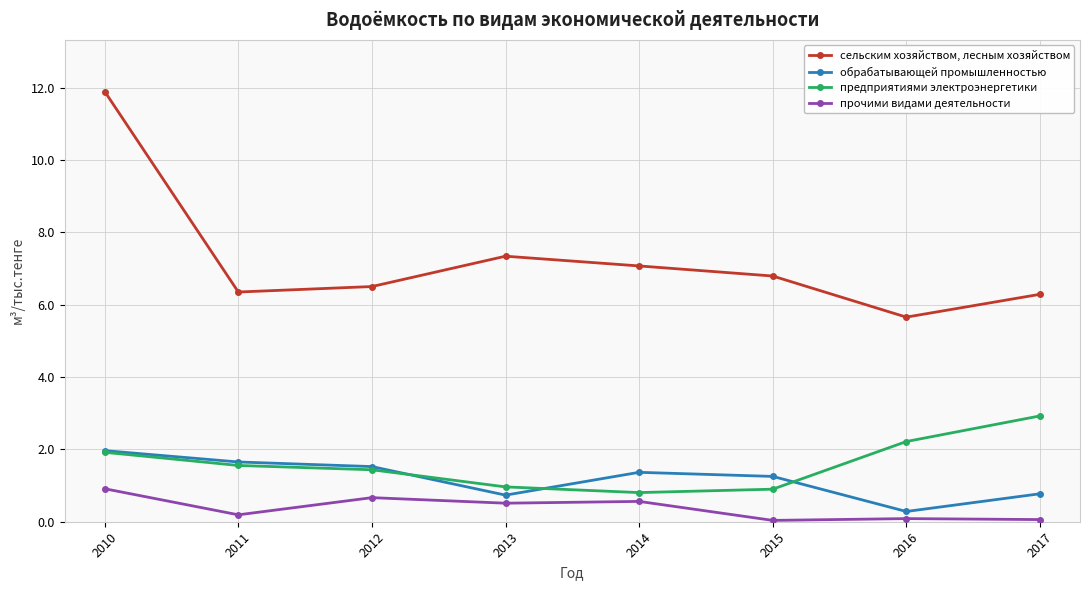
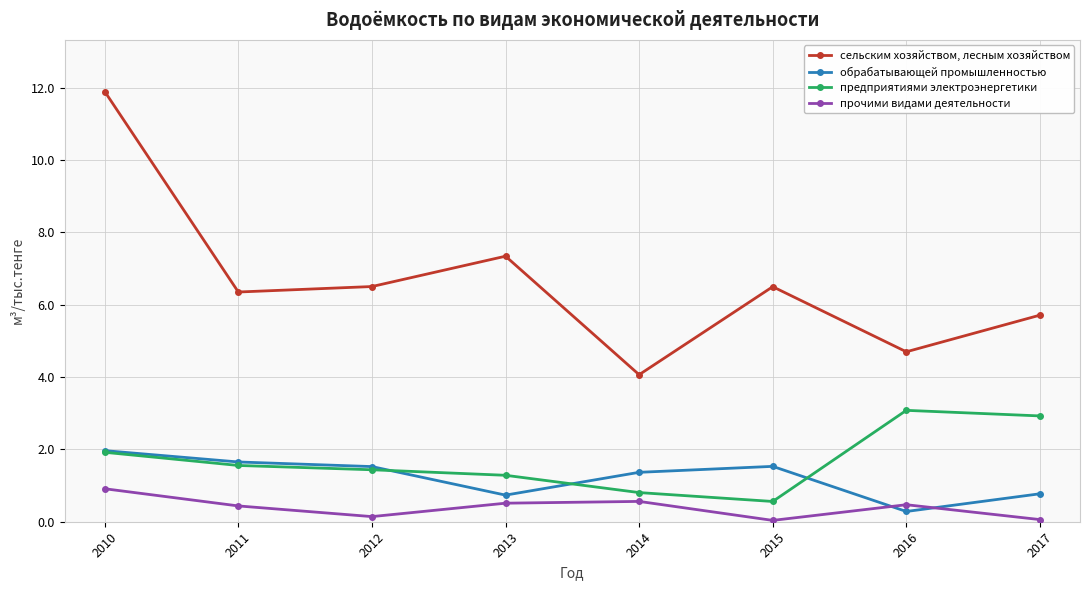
  {
    "сельским хозяйством, лесным хозяйством": {
      "2010": 11.9,
      "2011": 6.4,
      "2012": 6.5,
      "2013": 7.3,
-     "2014": 7.1,
-     "2015": 6.8,
-     "2016": 5.7,
-     "2017": 6.3
+     "2014": 4.1,
+     "2015": 6.5,
+     "2016": 4.7,
+     "2017": 5.7
    },
    "обрабатывающей промышленностью": {
      "2011": 1.7,
      "2012": 1.5,
      "2013": 0.7,
      "2014": 1.4,
-     "2015": 1.3,
+     "2015": 1.5,
      "2016": 0.3,
      "2017": 0.8
    },
    "предприятиями электроэнергетики": {
      "2011": 1.6,
      "2012": 1.4,
-     "2013": 1.0,
+     "2013": 1.3,
      "2014": 0.8,
-     "2015": 0.9,
-     "2016": 2.2,
+     "2015": 0.6,
+     "2016": 3.1,
      "2017": 2.9
    },
    "прочими видами деятельности": {
      "2010": 0.9,
-     "2011": 0.2,
-     "2012": 0.7,
+     "2011": 0.4,
+     "2012": 0.1,
      "2013": 0.5,
      "2014": 0.6,
      "2015": 0.0,
-     "2016": 0.1,
+     "2016": 0.5,
      "2017": 0.1
    }
  }
